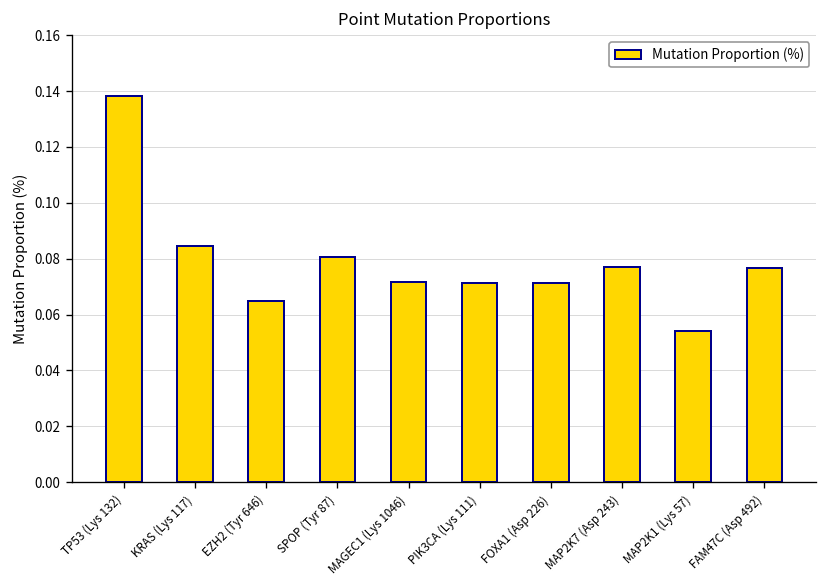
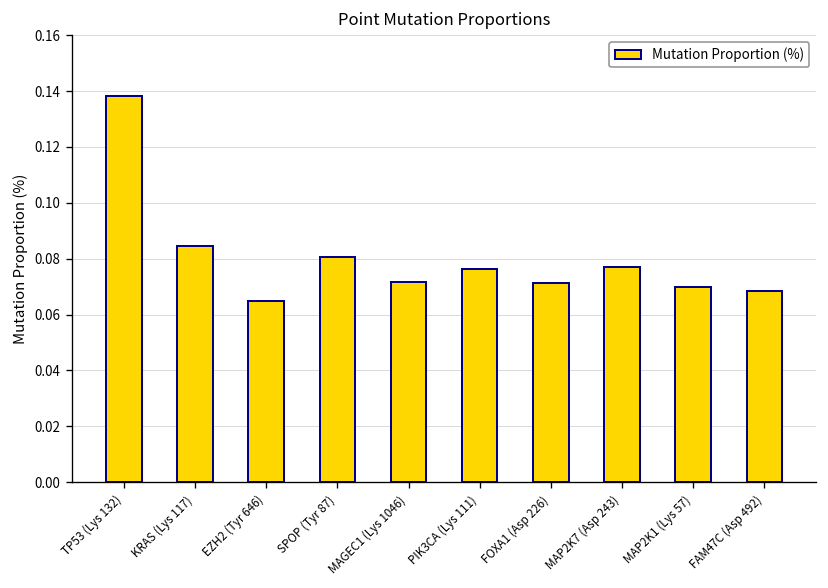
  {
    "TP53 (Lys 132)": 0.138,
    "KRAS (Lys 117)": 0.085,
    "EZH2 (Tyr 646)": 0.065,
    "SPOP (Tyr 87)": 0.081,
    "MAGEC1 (Lys 1046)": 0.072,
-   "PIK3CA (Lys 111)": 0.071,
+   "PIK3CA (Lys 111)": 0.076,
    "FOXA1 (Asp 226)": 0.071,
    "MAP2K7 (Asp 243)": 0.077,
-   "MAP2K1 (Lys 57)": 0.054,
-   "FAM47C (Asp 492)": 0.077
+   "MAP2K1 (Lys 57)": 0.070,
+   "FAM47C (Asp 492)": 0.068
  }
